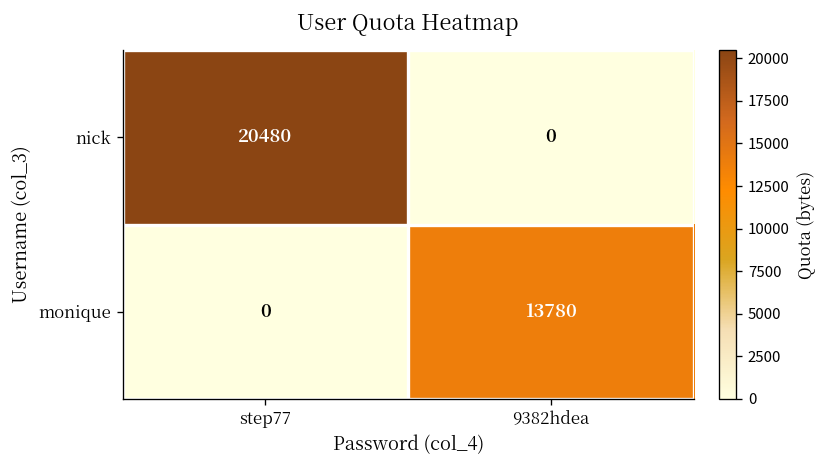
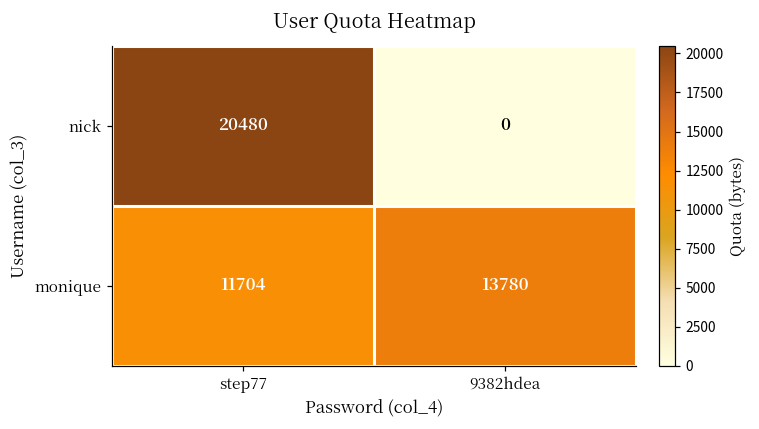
  {
    "nick": {
      "step77": 20480,
      "9382hdea": 0
    },
    "monique": {
-     "step77": 0,
+     "step77": 11704,
      "9382hdea": 13780
    }
  }
